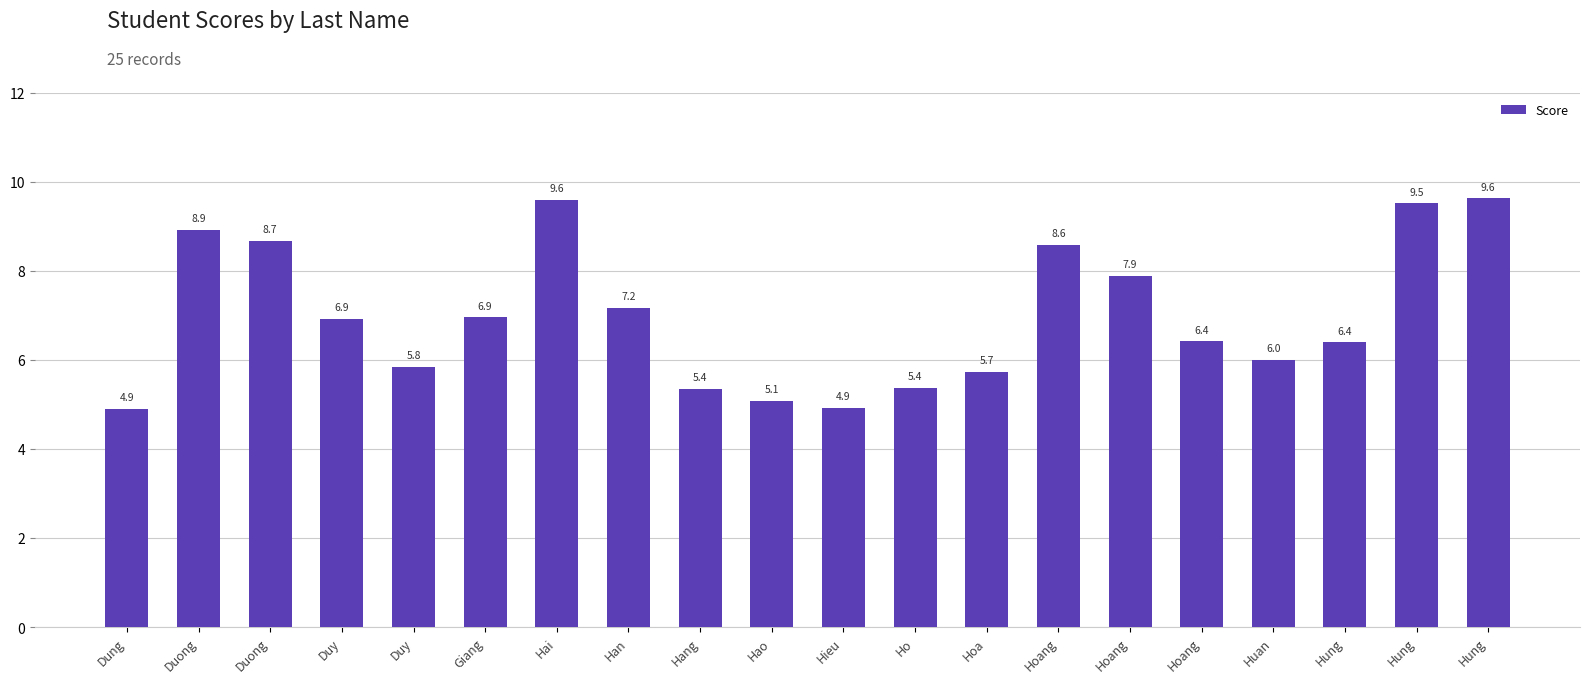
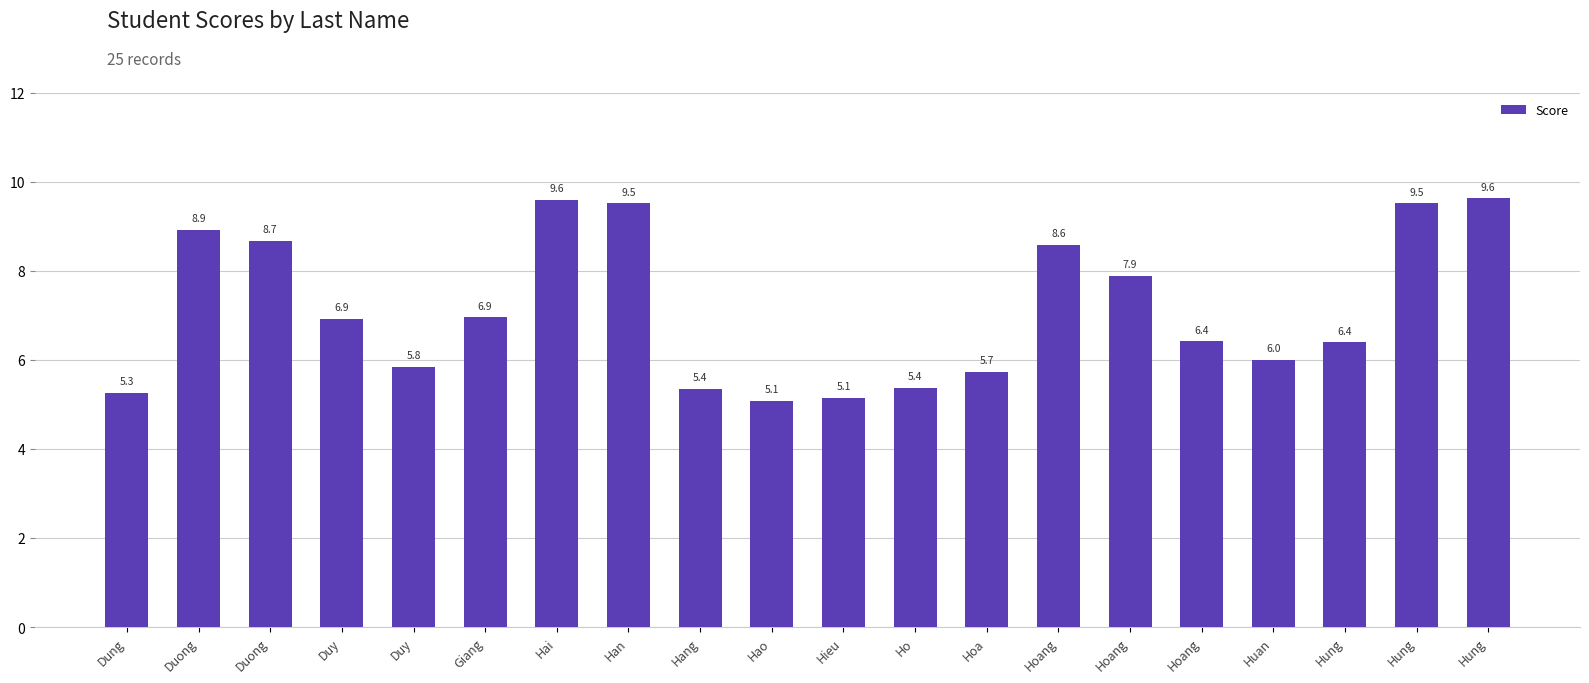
  {
-   "Dung": 4.9,
+   "Dung": 5.3,
    "Giang": 6.9,
    "Hai": 9.6,
-   "Han": 7.2,
+   "Han": 9.5,
    "Hang": 5.4,
    "Hao": 5.1,
-   "Hieu": 4.9,
+   "Hieu": 5.1,
    "Ho": 5.4,
    "Hoa": 5.7,
    "Huan": 6.0
  }
